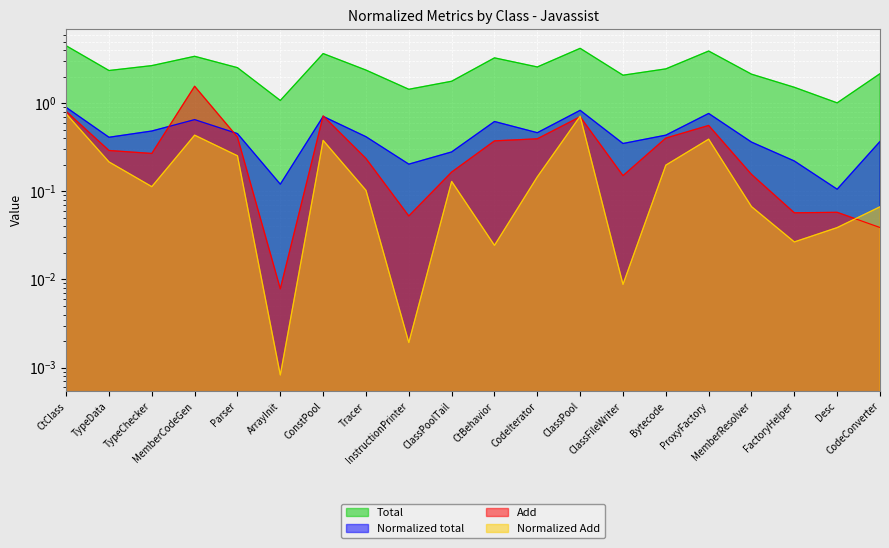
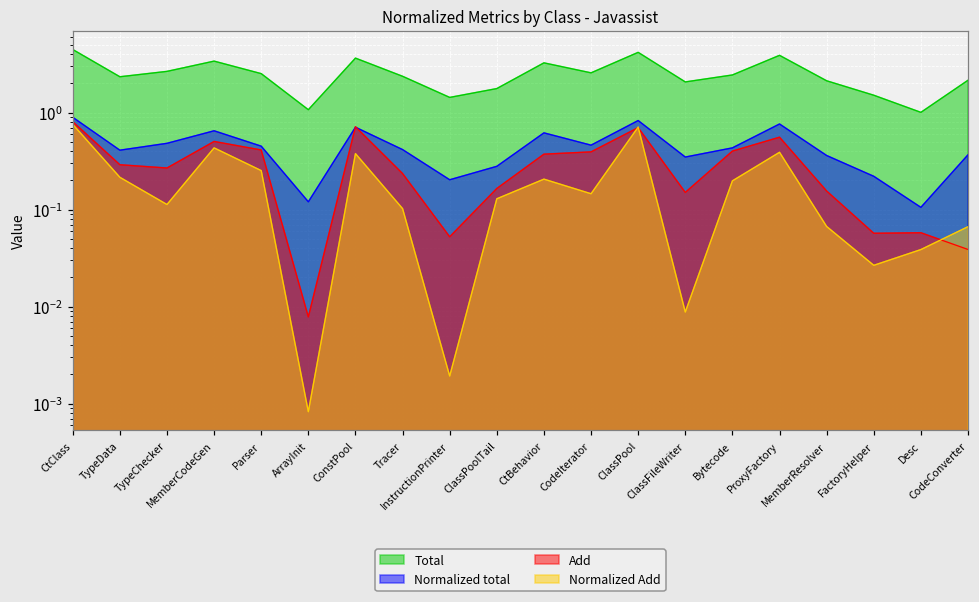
  {
    "Total": {
      "CtClass": 4,
      "TypeData": 2.3,
      "TypeChecker": 2.7,
      "MemberCodeGen": 3.4,
      "Parser": 2.5,
      "ArrayInit": 1.1,
      "ConstPool": 3.7,
      "Tracer": 2.4,
      "InstructionPrinter": 1.4,
      "ClassPoolTail": 1.8,
      "CtBehavior": 3.3,
      "CodeIterator": 2.6,
      "ClassPool": 4,
      "ClassFileWriter": 2.1,
      "Bytecode": 2.4,
      "ProxyFactory": 4,
      "MemberResolver": 2.1,
      "FactoryHelper": 1.5,
      "Desc": 1.0,
      "CodeConverter": 2.2
    },
    "Normalized total": {
      "CtClass": 0.9,
      "TypeData": 0.4,
      "TypeChecker": 0.5,
      "MemberCodeGen": 0.7,
      "Parser": 0.5,
      "ArrayInit": 0.12,
      "Tracer": 0.4,
      "InstructionPrinter": 0.20,
      "ClassPoolTail": 0.28,
      "CtBehavior": 0.6,
      "CodeIterator": 0.5,
      "ClassPool": 0.8,
      "ClassFileWriter": 0.35,
      "Bytecode": 0.4,
      "ProxyFactory": 0.8,
      "MemberResolver": 0.36,
      "FactoryHelper": 0.22,
      "Desc": 0.11,
      "CodeConverter": 0.37
    },
    "Add": {
      "TypeData": 0.3,
      "TypeChecker": 0.27,
-     "MemberCodeGen": 1.6,
+     "MemberCodeGen": 0.5,
      "Parser": 0.4,
      "ArrayInit": 0.008,
      "Tracer": 0.24,
      "InstructionPrinter": 0.05,
      "ClassPoolTail": 0.17,
      "CtBehavior": 0.37,
      "CodeIterator": 0.4,
      "ClassFileWriter": 0.15,
      "Bytecode": 0.4,
      "ProxyFactory": 0.6,
      "MemberResolver": 0.16,
      "FactoryHelper": 0.06,
      "Desc": 0.06,
      "CodeConverter": 0.04
    },
    "Normalized Add": {
      "TypeData": 0.22,
      "TypeChecker": 0.11,
      "MemberCodeGen": 0.4,
      "Parser": 0.25,
      "ArrayInit": 0.0008,
      "ConstPool": 0.38,
      "Tracer": 0.10,
      "InstructionPrinter": 0.002,
      "ClassPoolTail": 0.13,
-     "CtBehavior": 0.024,
+     "CtBehavior": 0.21,
      "CodeIterator": 0.15,
      "ClassFileWriter": 0.009,
      "Bytecode": 0.20,
      "ProxyFactory": 0.4,
      "MemberResolver": 0.07,
      "FactoryHelper": 0.027,
      "Desc": 0.04,
      "CodeConverter": 0.07
    }
  }
